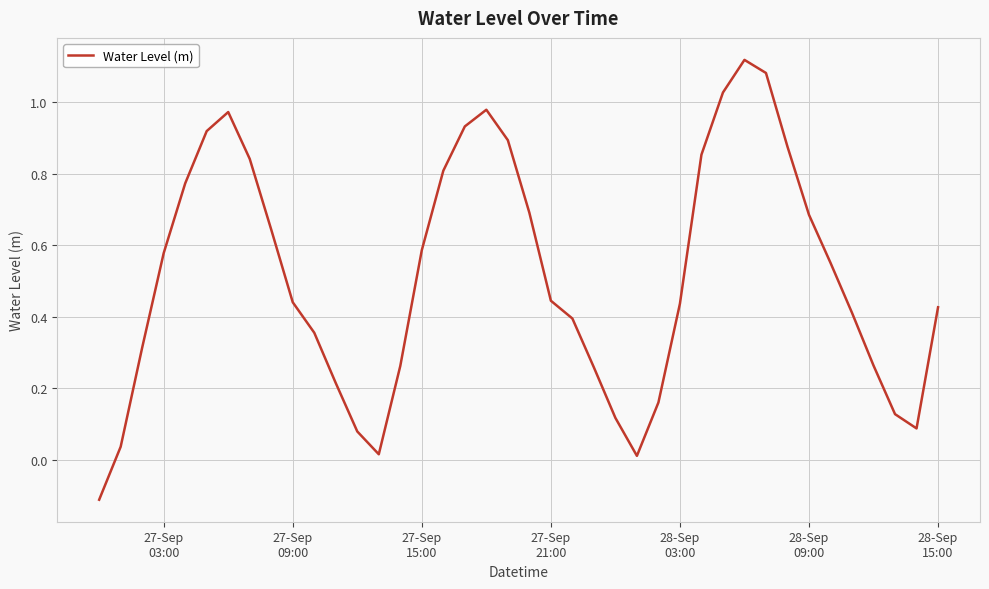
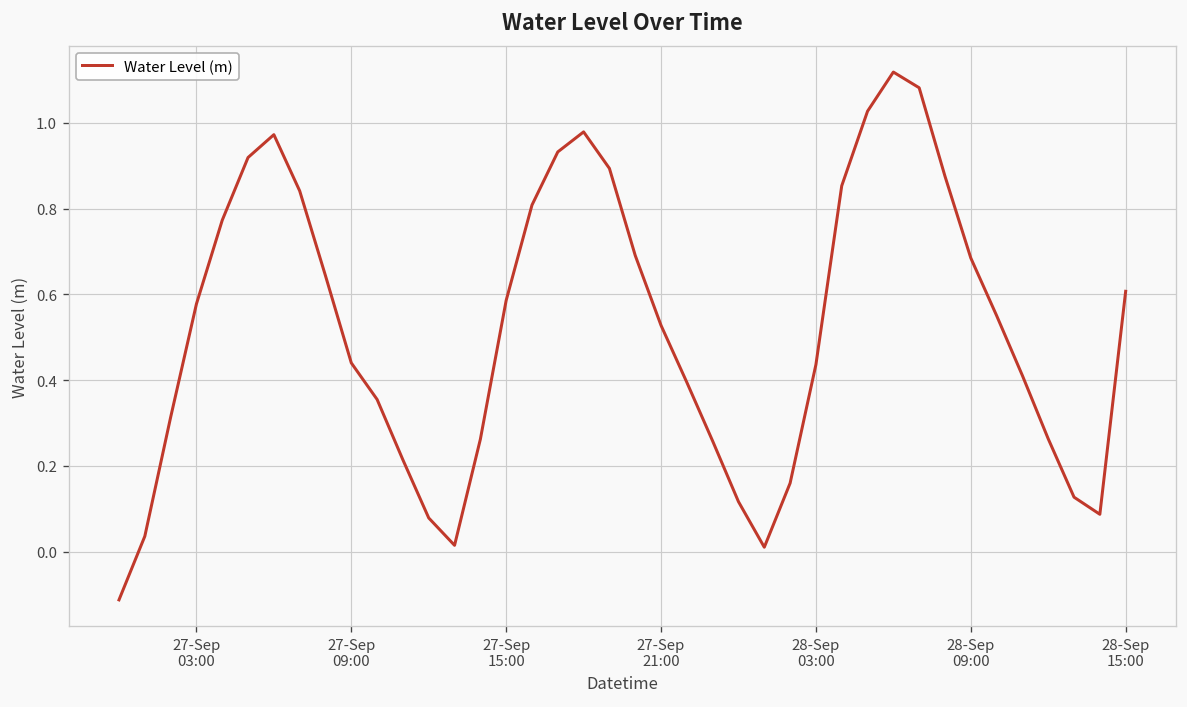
  {
    "27-Sep 03:00": 0.58,
    "27-Sep 09:00": 0.44,
    "27-Sep 15:00": 0.59,
-   "27-Sep 21:00": 0.44,
+   "27-Sep 21:00": 0.53,
    "28-Sep 03:00": 0.44,
    "28-Sep 09:00": 0.68,
-   "28-Sep 15:00": 0.43
+   "28-Sep 15:00": 0.61
  }
